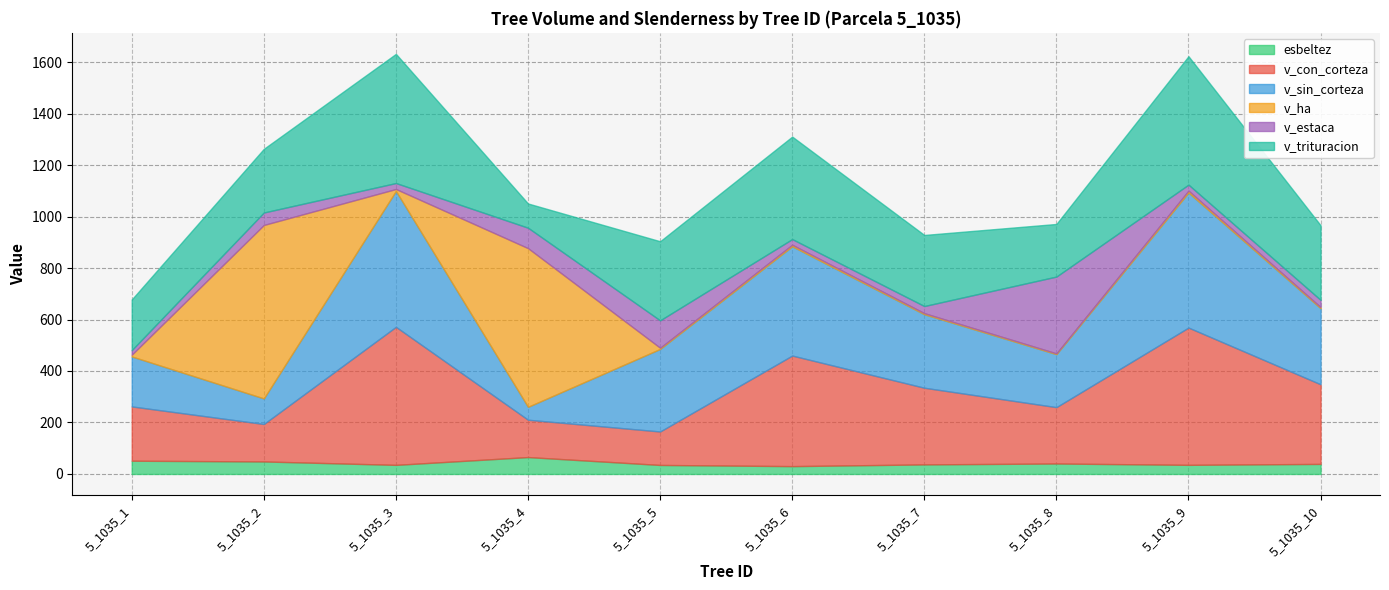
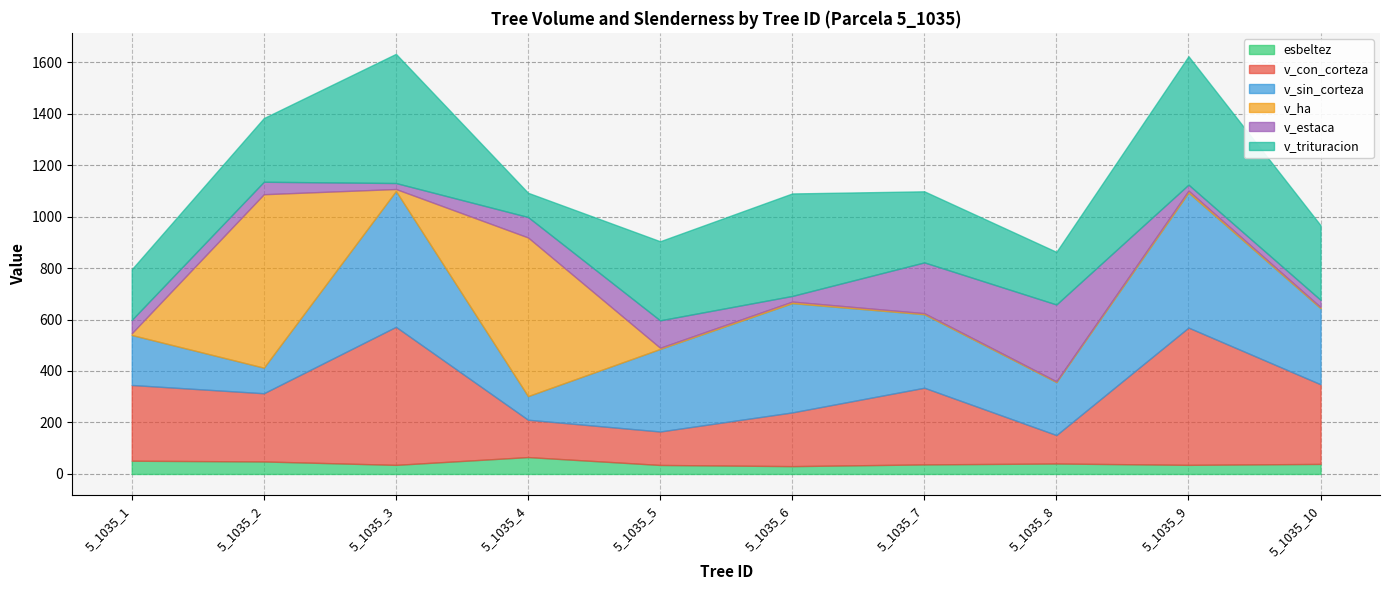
  {
    "v_con_corteza": {
-     "5_1035_1": 210,
-     "5_1035_2": 150,
+     "5_1035_1": 290,
+     "5_1035_2": 260,
      "5_1035_3": 540,
      "5_1035_4": 150,
      "5_1035_5": 130,
-     "5_1035_6": 430,
+     "5_1035_6": 210,
      "5_1035_7": 300,
-     "5_1035_8": 220,
+     "5_1035_8": 110,
      "5_1035_9": 530,
      "5_1035_10": 310
    },
    "v_sin_corteza": {
      "5_1035_2": 100,
-     "5_1035_4": 50
+     "5_1035_4": 90
    },
    "v_ha": {
      "5_1035_2": 670,
      "5_1035_4": 620
    },
    "v_estaca": {
-     "5_1035_1": 20,
+     "5_1035_1": 50,
      "5_1035_2": 50,
      "5_1035_3": 20,
      "5_1035_4": 80,
      "5_1035_5": 110,
      "5_1035_6": 20,
-     "5_1035_7": 30,
+     "5_1035_7": 200,
      "5_1035_8": 300,
      "5_1035_9": 20,
      "5_1035_10": 30
    }
  }
